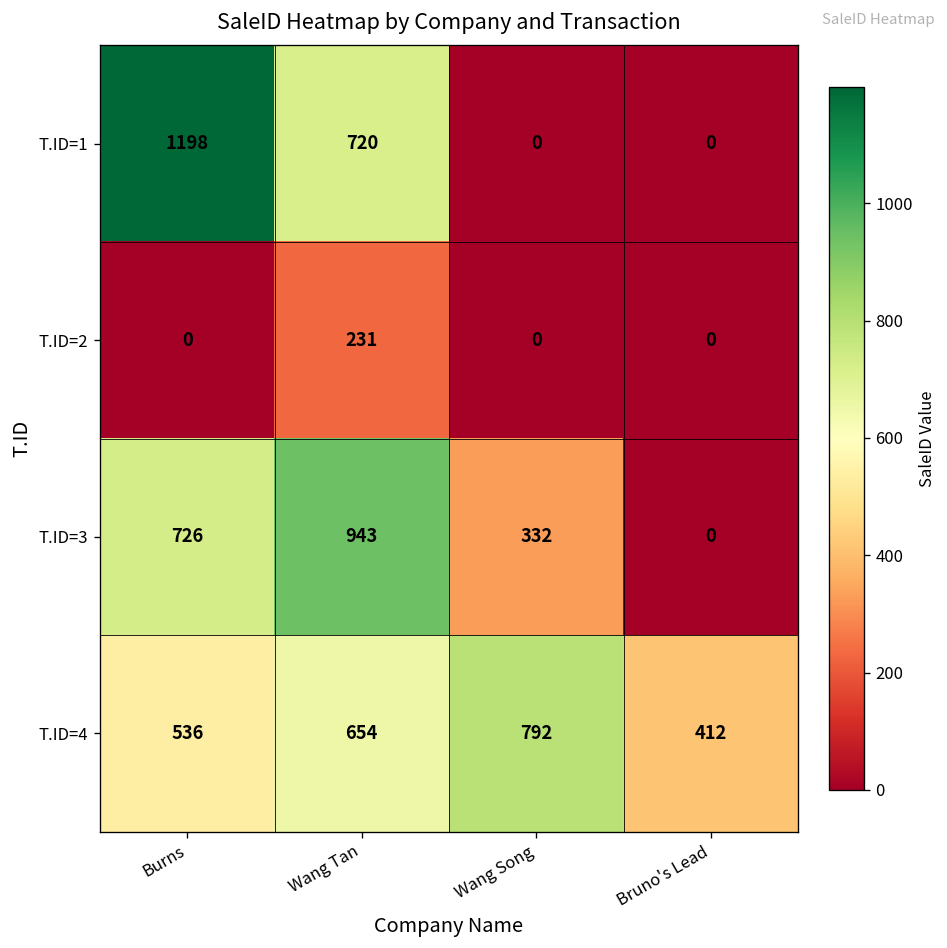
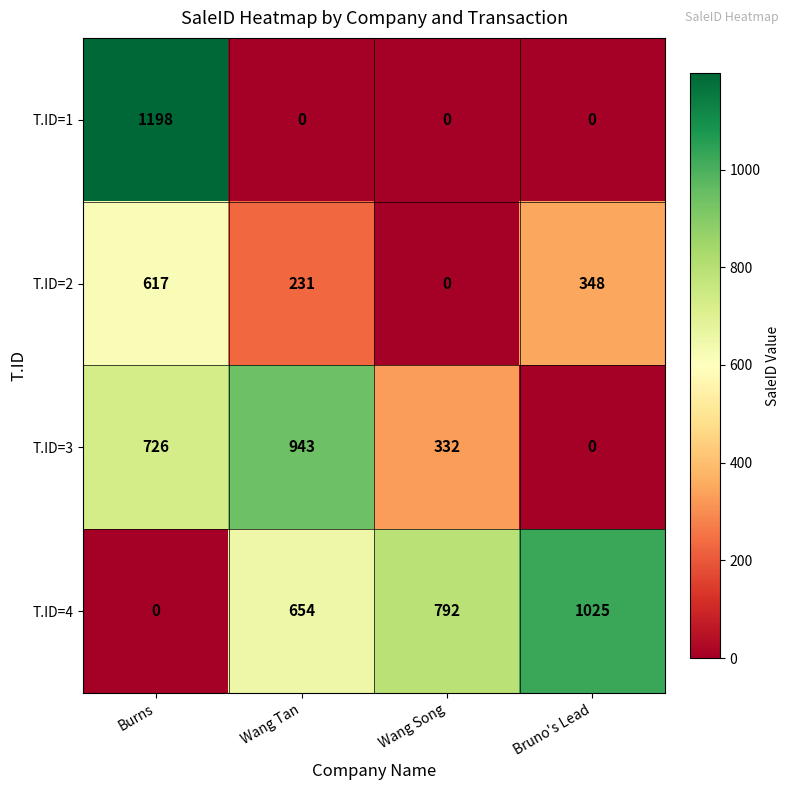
  {
    "T.ID=1": {
      "Burns": 1198,
-     "Wang Tan": 720,
+     "Wang Tan": 0,
      "Wang Song": 0,
      "Bruno's Lead": 0
    },
    "T.ID=2": {
-     "Burns": 0,
+     "Burns": 617,
      "Wang Tan": 231,
      "Wang Song": 0,
-     "Bruno's Lead": 0
+     "Bruno's Lead": 348
    },
    "T.ID=3": {
      "Burns": 726,
      "Wang Tan": 943,
      "Wang Song": 332,
      "Bruno's Lead": 0
    },
    "T.ID=4": {
-     "Burns": 536,
+     "Burns": 0,
      "Wang Tan": 654,
      "Wang Song": 792,
-     "Bruno's Lead": 412
+     "Bruno's Lead": 1025
    }
  }
